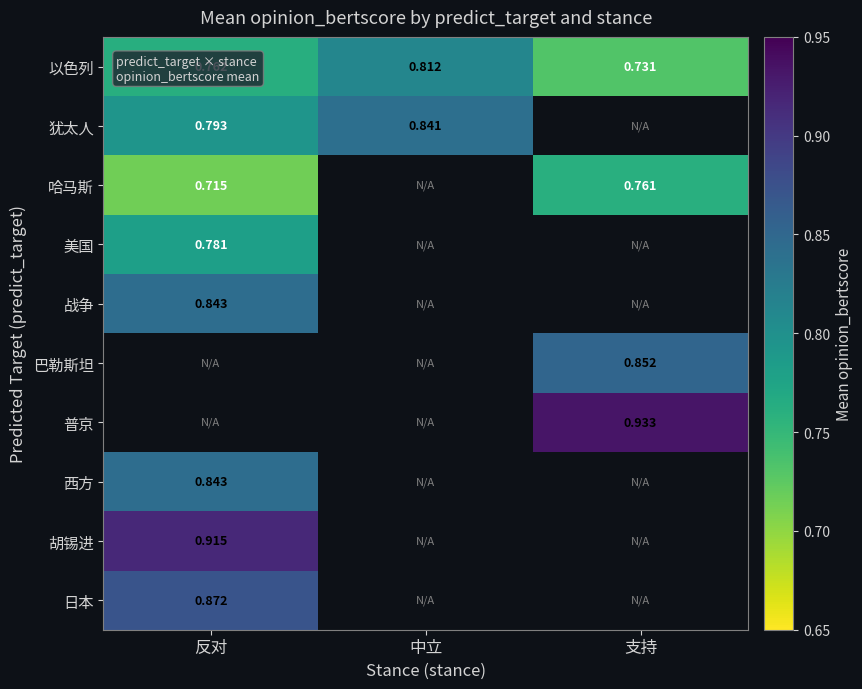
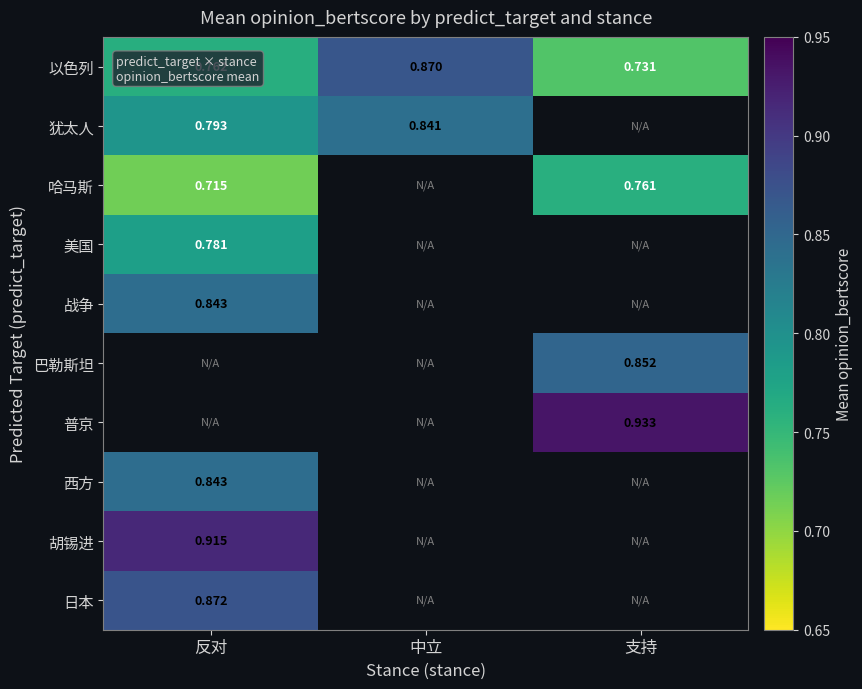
  {
    "以色列": {
-     "中立": 0.812,
+     "中立": 0.870,
      "支持": 0.731
    },
    "犹太人": {
      "反对": 0.793,
      "中立": 0.841
    },
    "哈马斯": {
      "反对": 0.715,
      "支持": 0.761
    },
    "美国": {
      "反对": 0.781
    },
    "战争": {
      "反对": 0.843
    },
    "巴勒斯坦": {
      "支持": 0.852
    },
    "普京": {
      "支持": 0.933
    },
    "西方": {
      "反对": 0.843
    },
    "胡锡进": {
      "反对": 0.915
    },
    "日本": {
      "反对": 0.872
    }
  }
